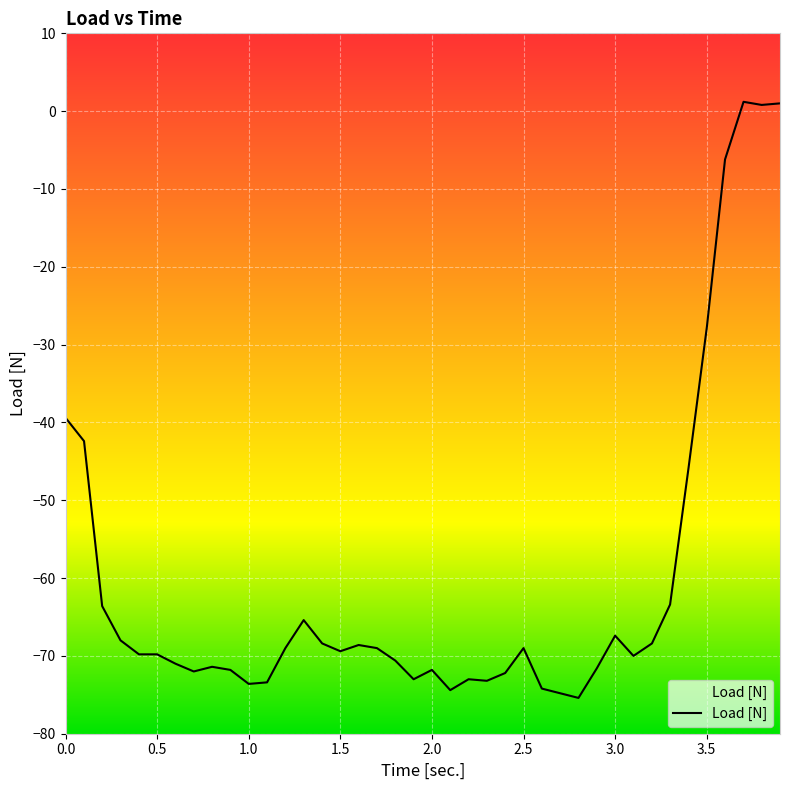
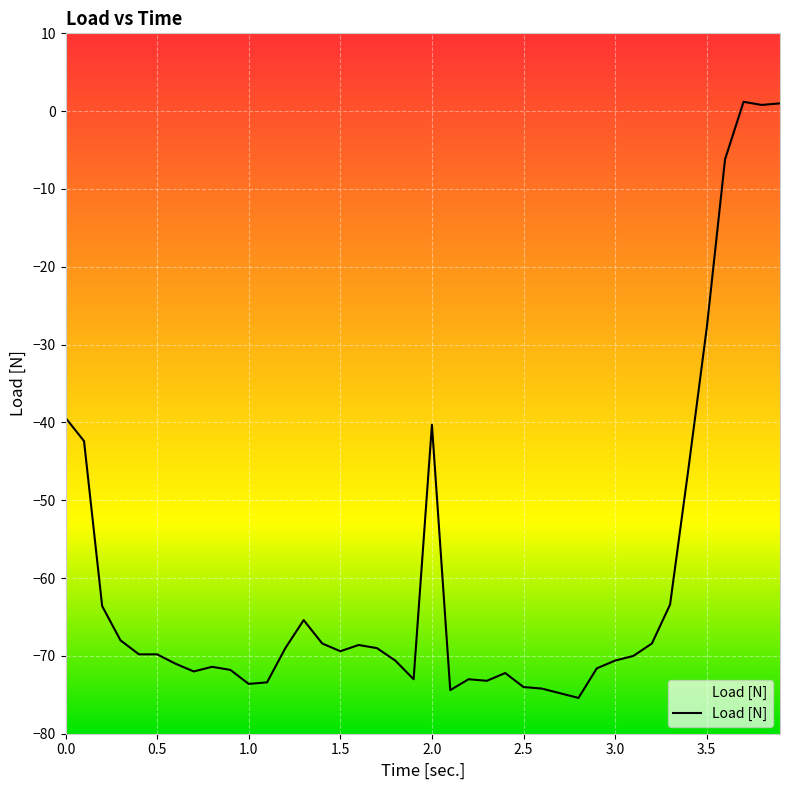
  {
    "0.0": -39,
    "0.5": -70,
    "1.0": -74,
    "1.5": -69,
-   "2.0": -72,
-   "2.5": -69,
-   "3.0": -67,
+   "2.0": -40,
+   "2.5": -74,
+   "3.0": -71,
    "3.5": -28
  }
